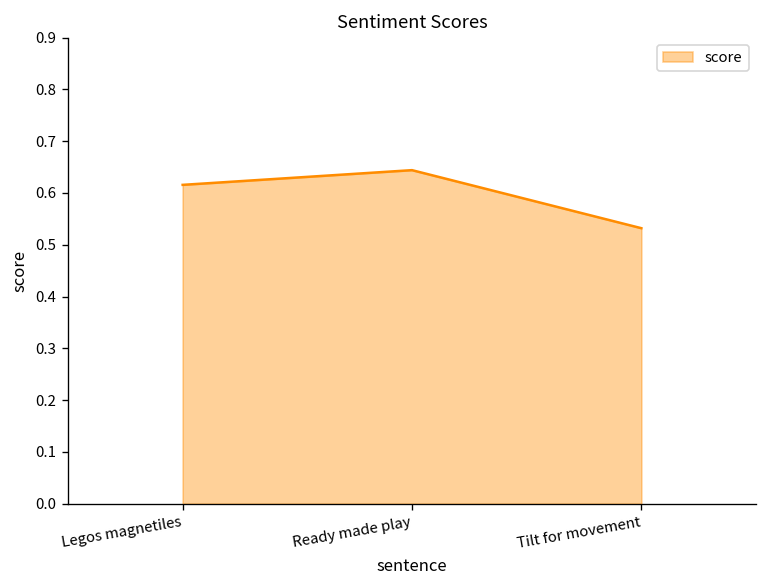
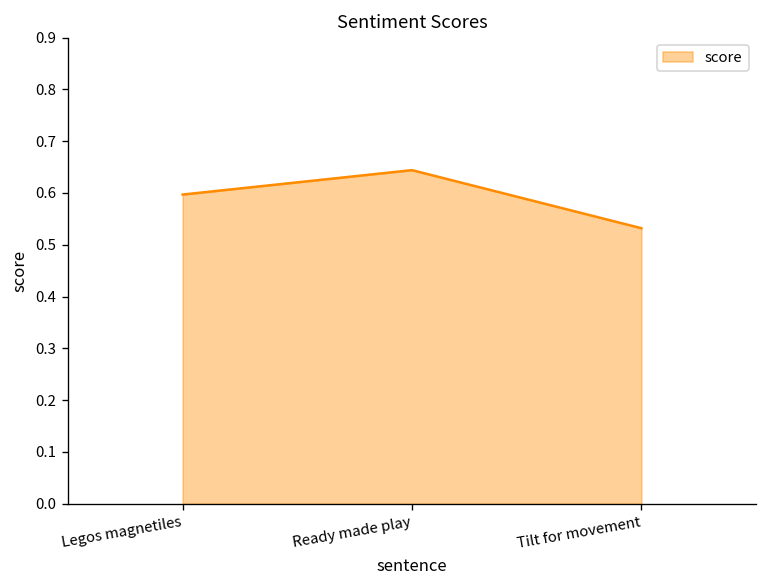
  {
-   "Legos magnetiles": 0.62,
+   "Legos magnetiles": 0.60,
    "Ready made play": 0.64,
    "Tilt for movement": 0.53
  }
